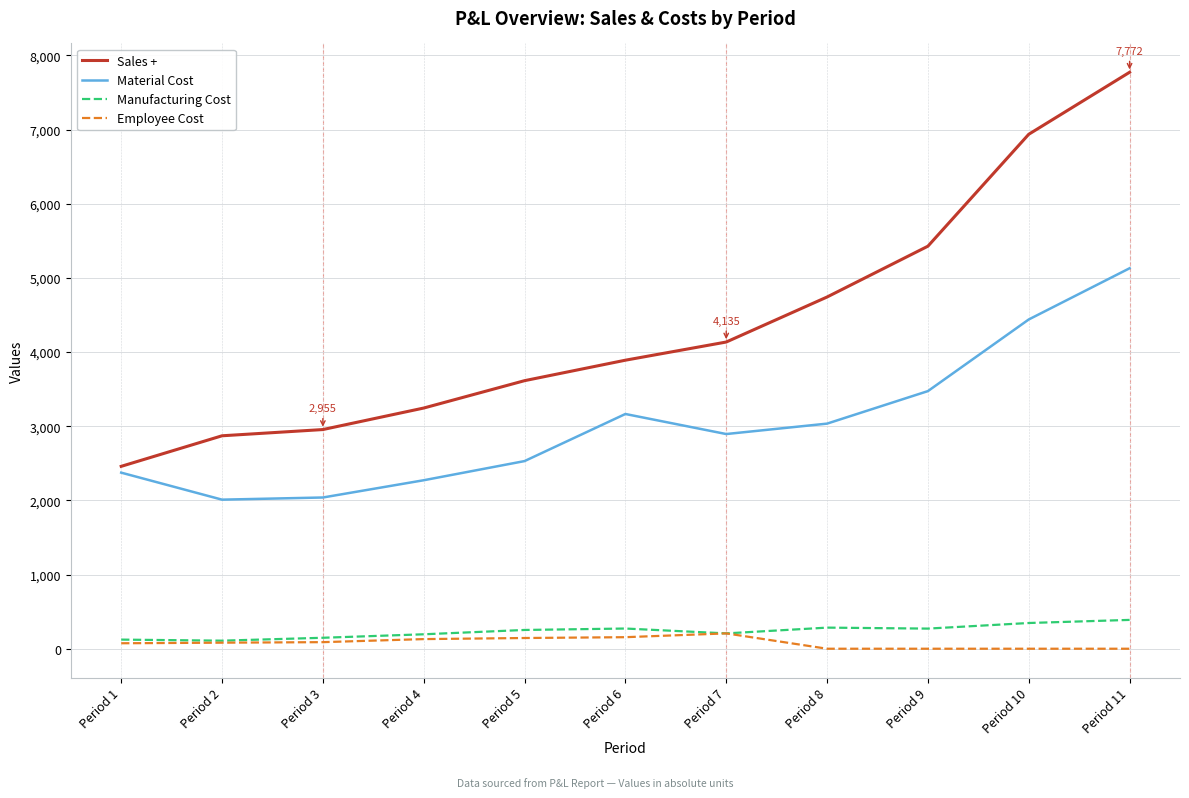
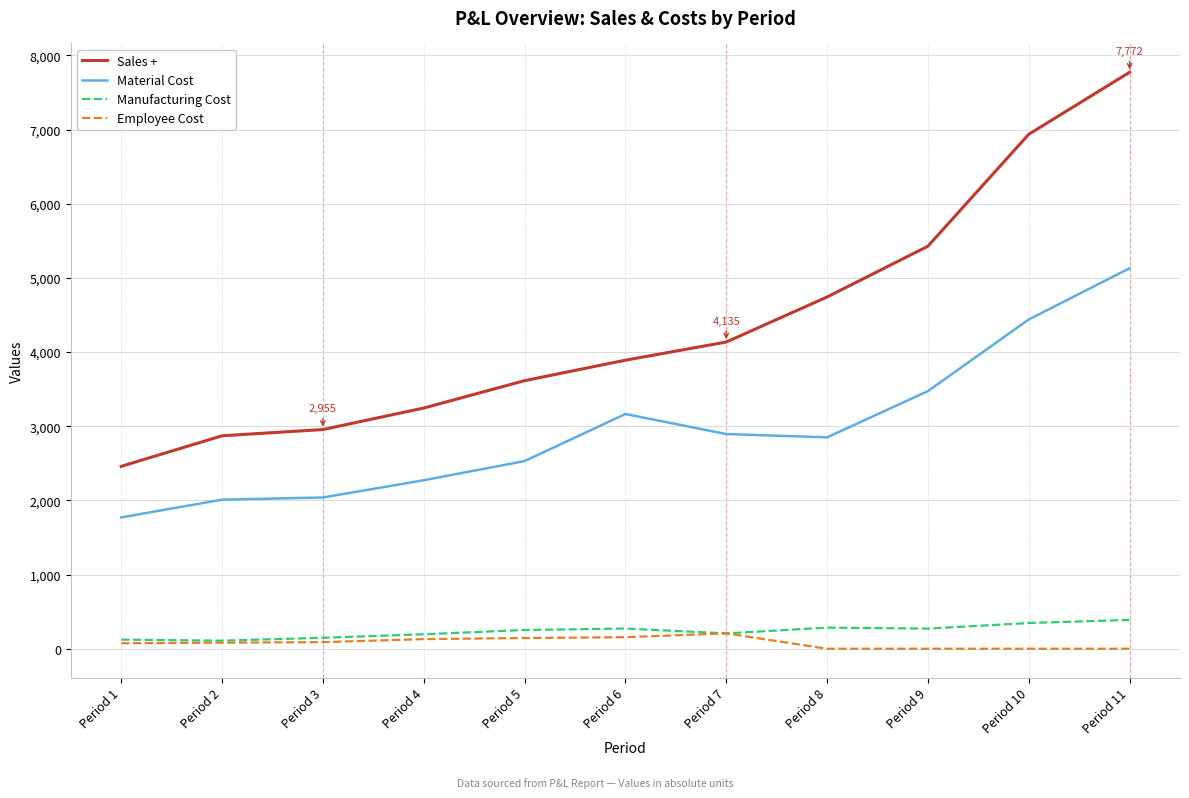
  {
    "Sales +": {
      "Period 3": "2,955",
      "Period 7": "4,135",
      "Period 11": "7,772"
    },
    "Material Cost": {
-     "Period 1": "2,400",
+     "Period 1": "1,800",
      "Period 2": "2,000",
      "Period 3": "2,000",
      "Period 4": "2,300",
      "Period 5": "2,500",
      "Period 6": "3,200",
      "Period 7": "2,900",
-     "Period 8": "3,000",
+     "Period 8": "2,800",
      "Period 9": "3,500",
      "Period 10": "4,400",
      "Period 11": "5,100"
    },
    "Manufacturing Cost": {
      "Period 1": "100",
      "Period 3": "100",
      "Period 4": "200",
      "Period 5": "300",
      "Period 6": "300",
      "Period 8": "300",
      "Period 9": "300",
      "Period 10": "300",
      "Period 11": "400"
    },
    "Employee Cost": {
      "Period 1": "100",
      "Period 3": "100",
      "Period 4": "100",
      "Period 5": "100",
      "Period 6": "200",
      "Period 8": "0",
      "Period 9": "0",
      "Period 10": "0",
      "Period 11": "0"
    }
  }
